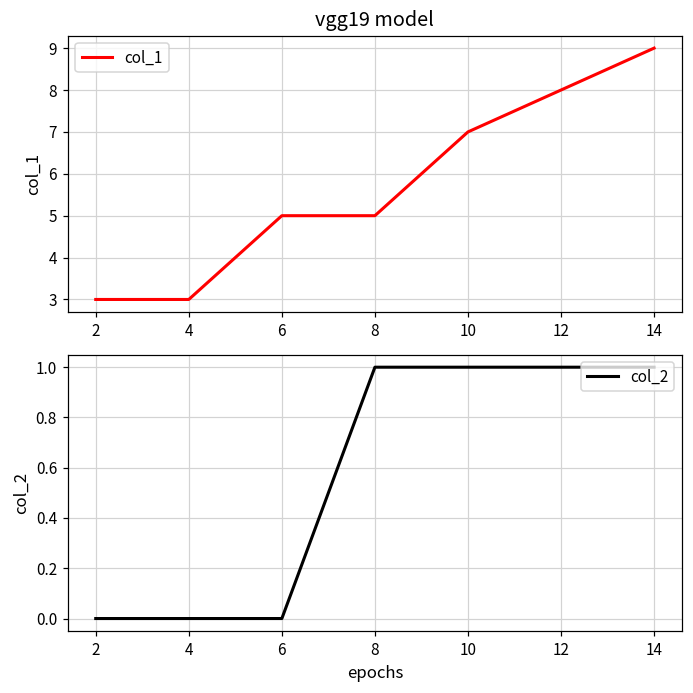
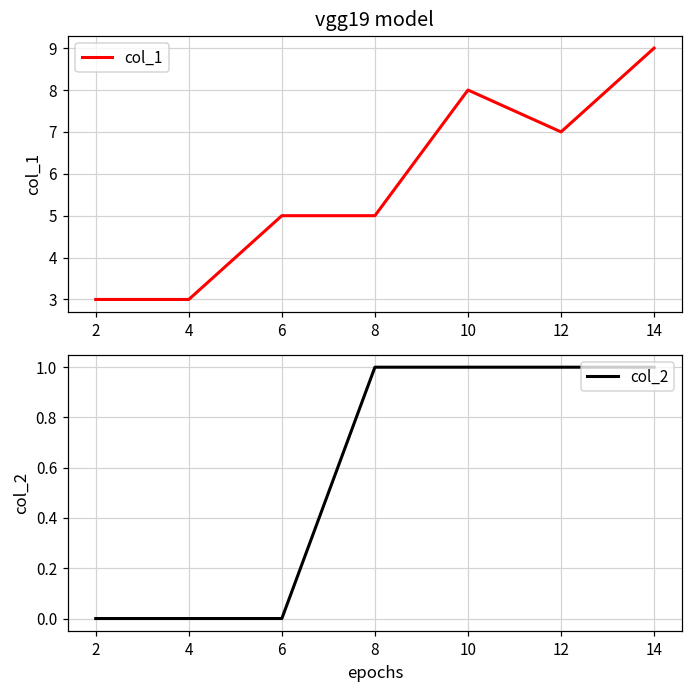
  {
    "vgg19 model": {
      "2": 3,
      "4": 3,
      "6": 5,
      "8": 5,
-     "10": 7,
-     "12": 8,
+     "10": 8,
+     "12": 7,
      "14": 9
    }
  }
